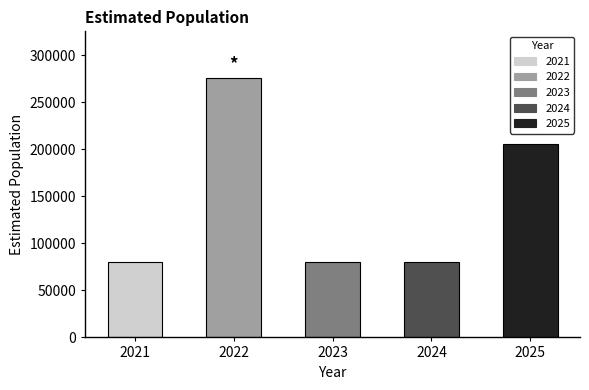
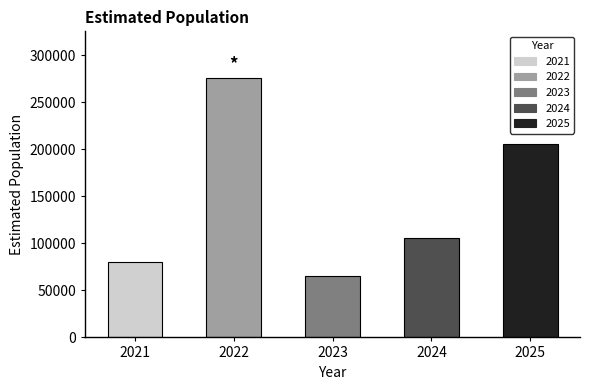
  {
    "2021": 80000,
    "2022": 280000,
-   "2023": 80000,
-   "2024": 80000,
+   "2023": 60000,
+   "2024": 110000,
    "2025": 210000
  }
